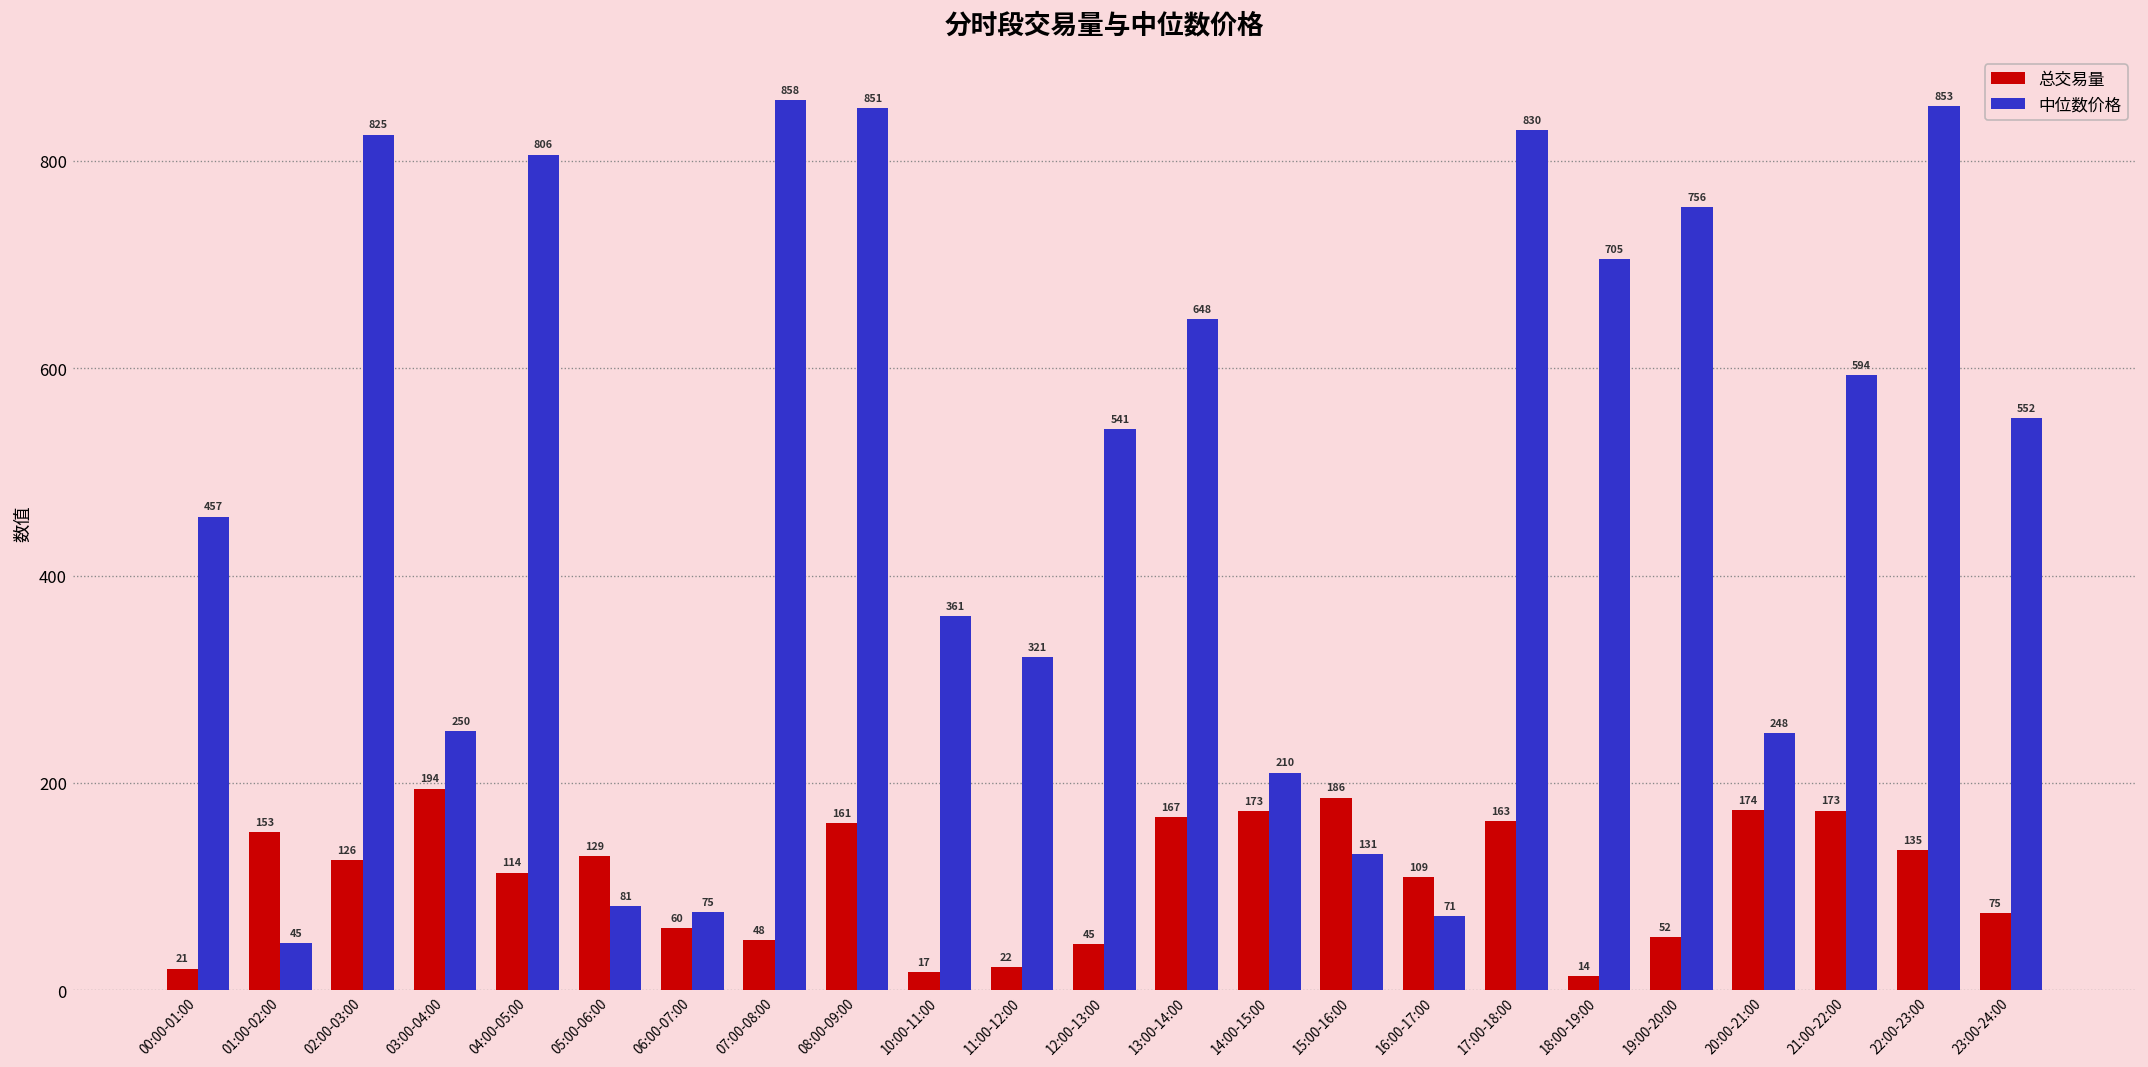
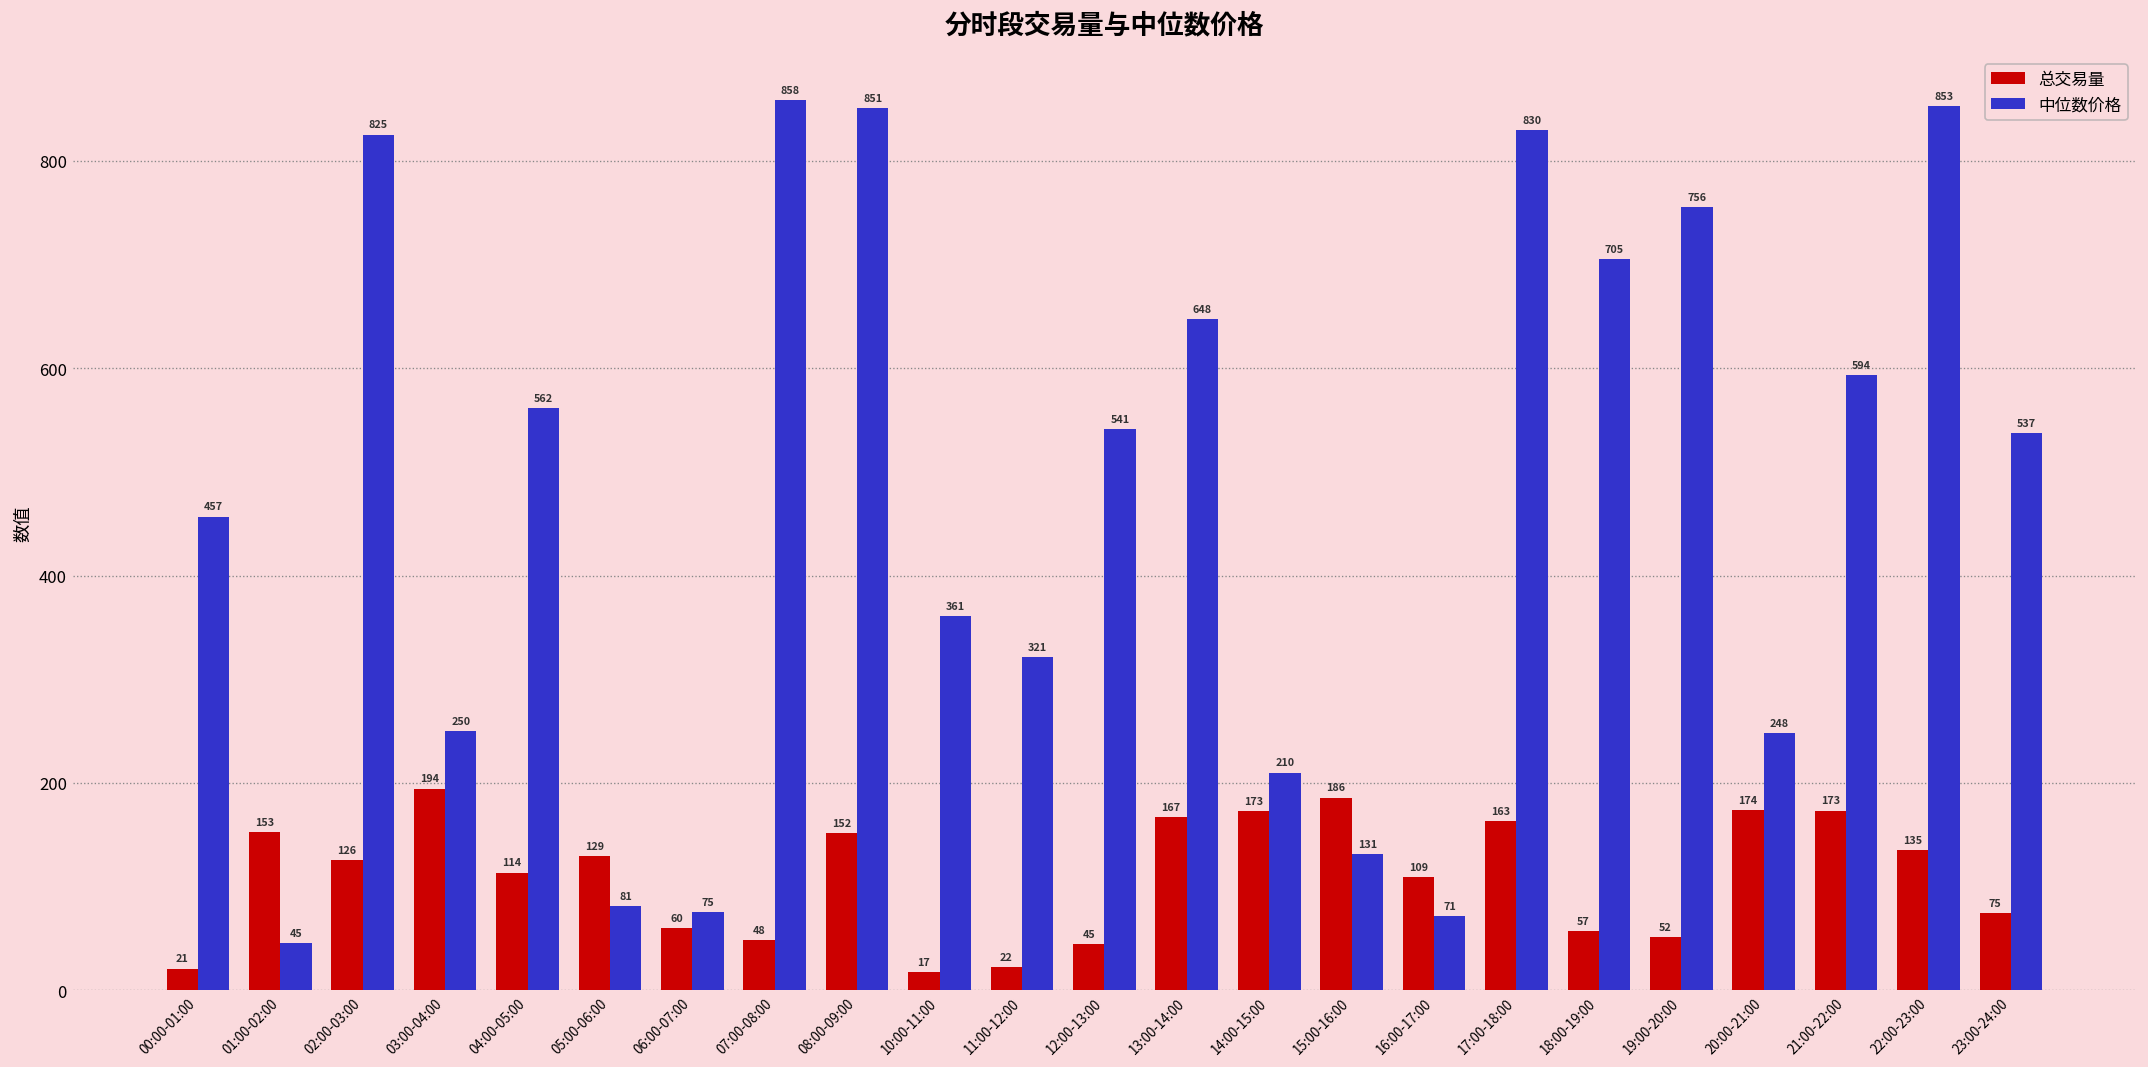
  {
    "总交易量": {
      "00:00-01:00": 21,
      "01:00-02:00": 153,
      "02:00-03:00": 126,
      "03:00-04:00": 194,
      "04:00-05:00": 114,
      "05:00-06:00": 129,
      "06:00-07:00": 60,
      "07:00-08:00": 48,
-     "08:00-09:00": 161,
+     "08:00-09:00": 152,
      "10:00-11:00": 17,
      "11:00-12:00": 22,
      "12:00-13:00": 45,
      "13:00-14:00": 167,
      "14:00-15:00": 173,
      "15:00-16:00": 186,
      "16:00-17:00": 109,
      "17:00-18:00": 163,
-     "18:00-19:00": 14,
+     "18:00-19:00": 57,
      "19:00-20:00": 52,
      "20:00-21:00": 174,
      "21:00-22:00": 173,
      "22:00-23:00": 135,
      "23:00-24:00": 75
    },
    "中位数价格": {
      "00:00-01:00": 457,
      "01:00-02:00": 45,
      "02:00-03:00": 825,
      "03:00-04:00": 250,
-     "04:00-05:00": 806,
+     "04:00-05:00": 562,
      "05:00-06:00": 81,
      "06:00-07:00": 75,
      "07:00-08:00": 858,
      "08:00-09:00": 851,
      "10:00-11:00": 361,
      "11:00-12:00": 321,
      "12:00-13:00": 541,
      "13:00-14:00": 648,
      "14:00-15:00": 210,
      "15:00-16:00": 131,
      "16:00-17:00": 71,
      "17:00-18:00": 830,
      "18:00-19:00": 705,
      "19:00-20:00": 756,
      "20:00-21:00": 248,
      "21:00-22:00": 594,
      "22:00-23:00": 853,
-     "23:00-24:00": 552
+     "23:00-24:00": 537
    }
  }
